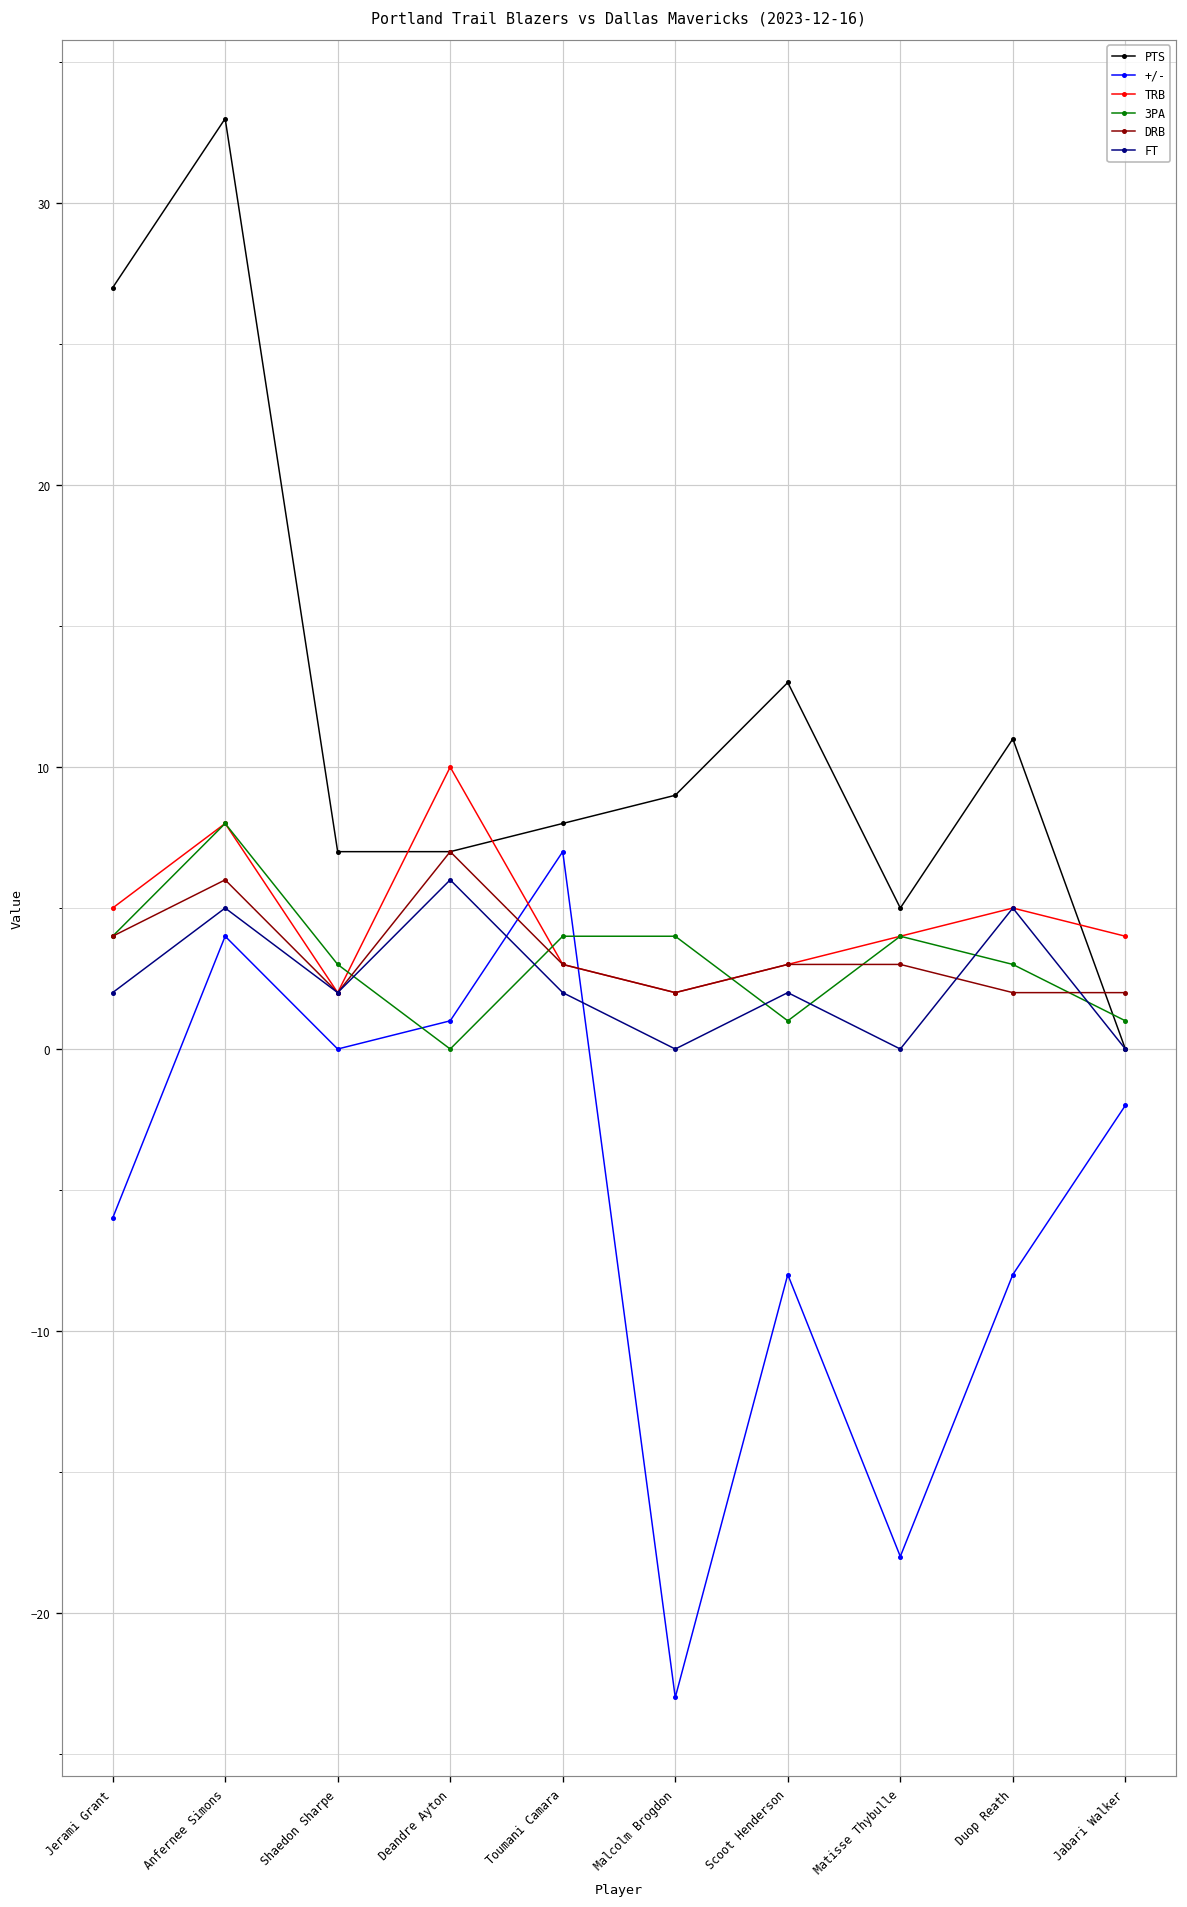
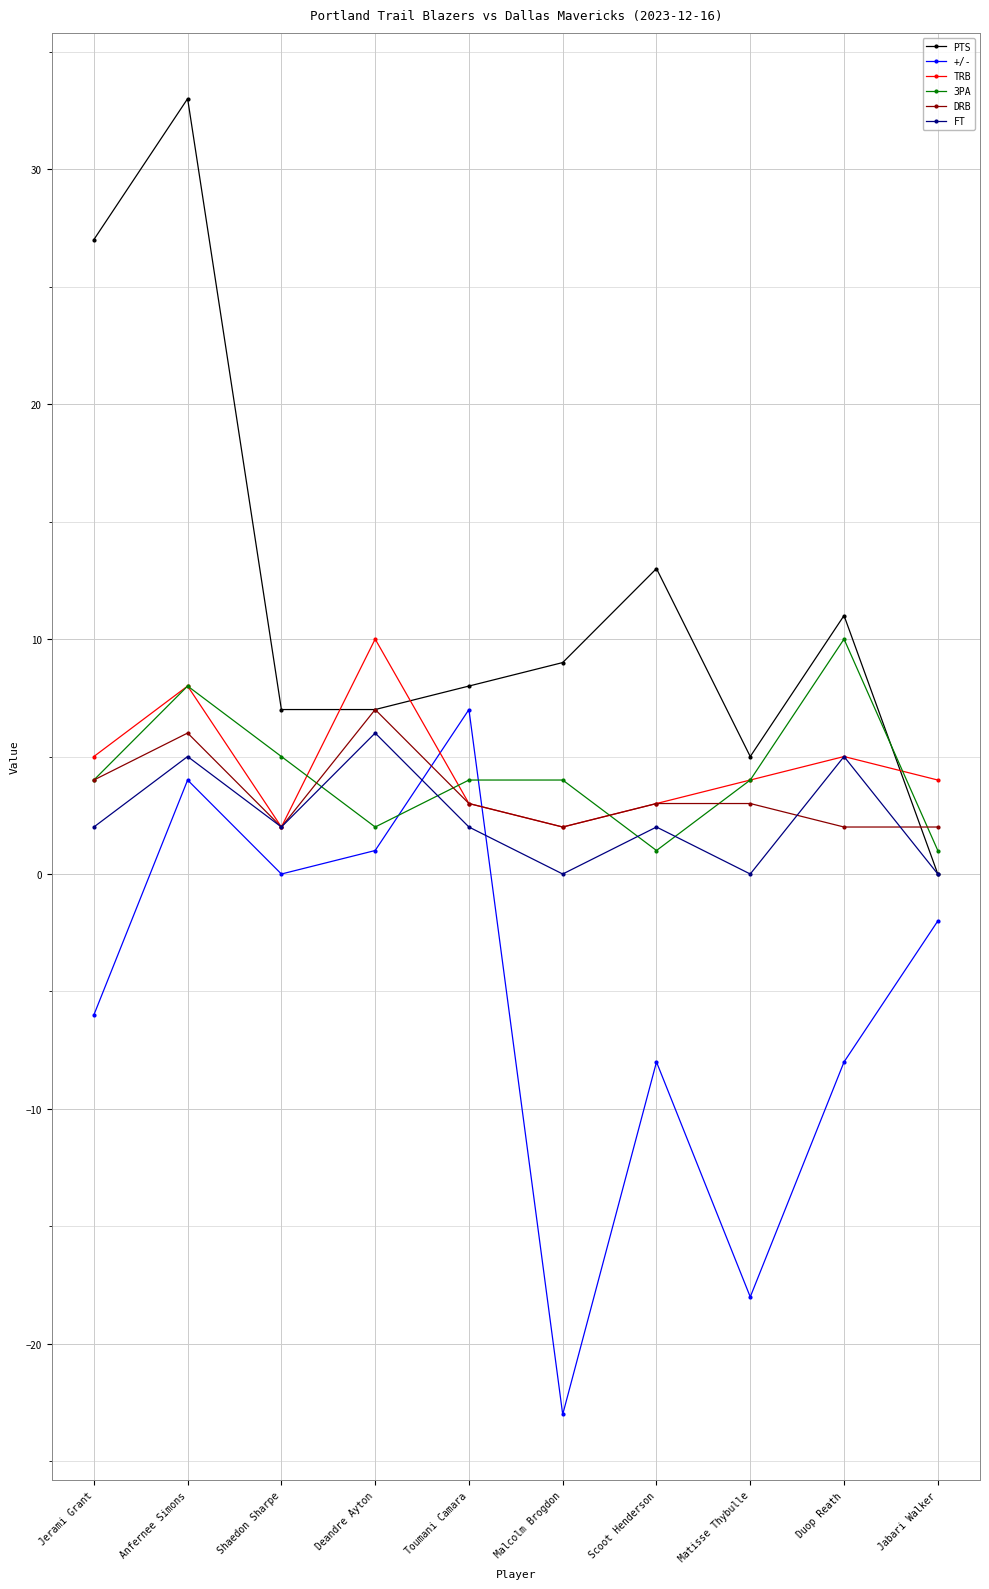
  {
    "PTS": {
      "Jerami Grant": 27,
      "Anfernee Simons": 33,
      "Shaedon Sharpe": 7,
      "Toumani Camara": 8,
      "Malcolm Brogdon": 9,
      "Scoot Henderson": 13,
      "Matisse Thybulle": 5,
      "Duop Reath": 11
    },
    "+/-": {
      "Jerami Grant": -6,
      "Anfernee Simons": 4,
      "Shaedon Sharpe": 0,
      "Deandre Ayton": 1,
      "Toumani Camara": 7,
      "Malcolm Brogdon": -23,
      "Scoot Henderson": -8,
      "Matisse Thybulle": -18,
      "Duop Reath": -8,
      "Jabari Walker": -2
    },
    "TRB": {
      "Jerami Grant": 5,
      "Deandre Ayton": 10,
      "Jabari Walker": 4
    },
    "3PA": {
-     "Shaedon Sharpe": 3,
-     "Deandre Ayton": 0,
+     "Shaedon Sharpe": 5,
+     "Deandre Ayton": 2,
      "Toumani Camara": 4,
      "Malcolm Brogdon": 4,
      "Scoot Henderson": 1,
-     "Duop Reath": 3,
+     "Duop Reath": 10,
      "Jabari Walker": 1
    },
    "DRB": {
      "Anfernee Simons": 6,
      "Matisse Thybulle": 3,
      "Duop Reath": 2,
      "Jabari Walker": 2
    },
    "FT": {
      "Jerami Grant": 2,
      "Anfernee Simons": 5,
      "Deandre Ayton": 6,
      "Toumani Camara": 2,
      "Malcolm Brogdon": 0,
      "Scoot Henderson": 2,
      "Matisse Thybulle": 0
    }
  }
